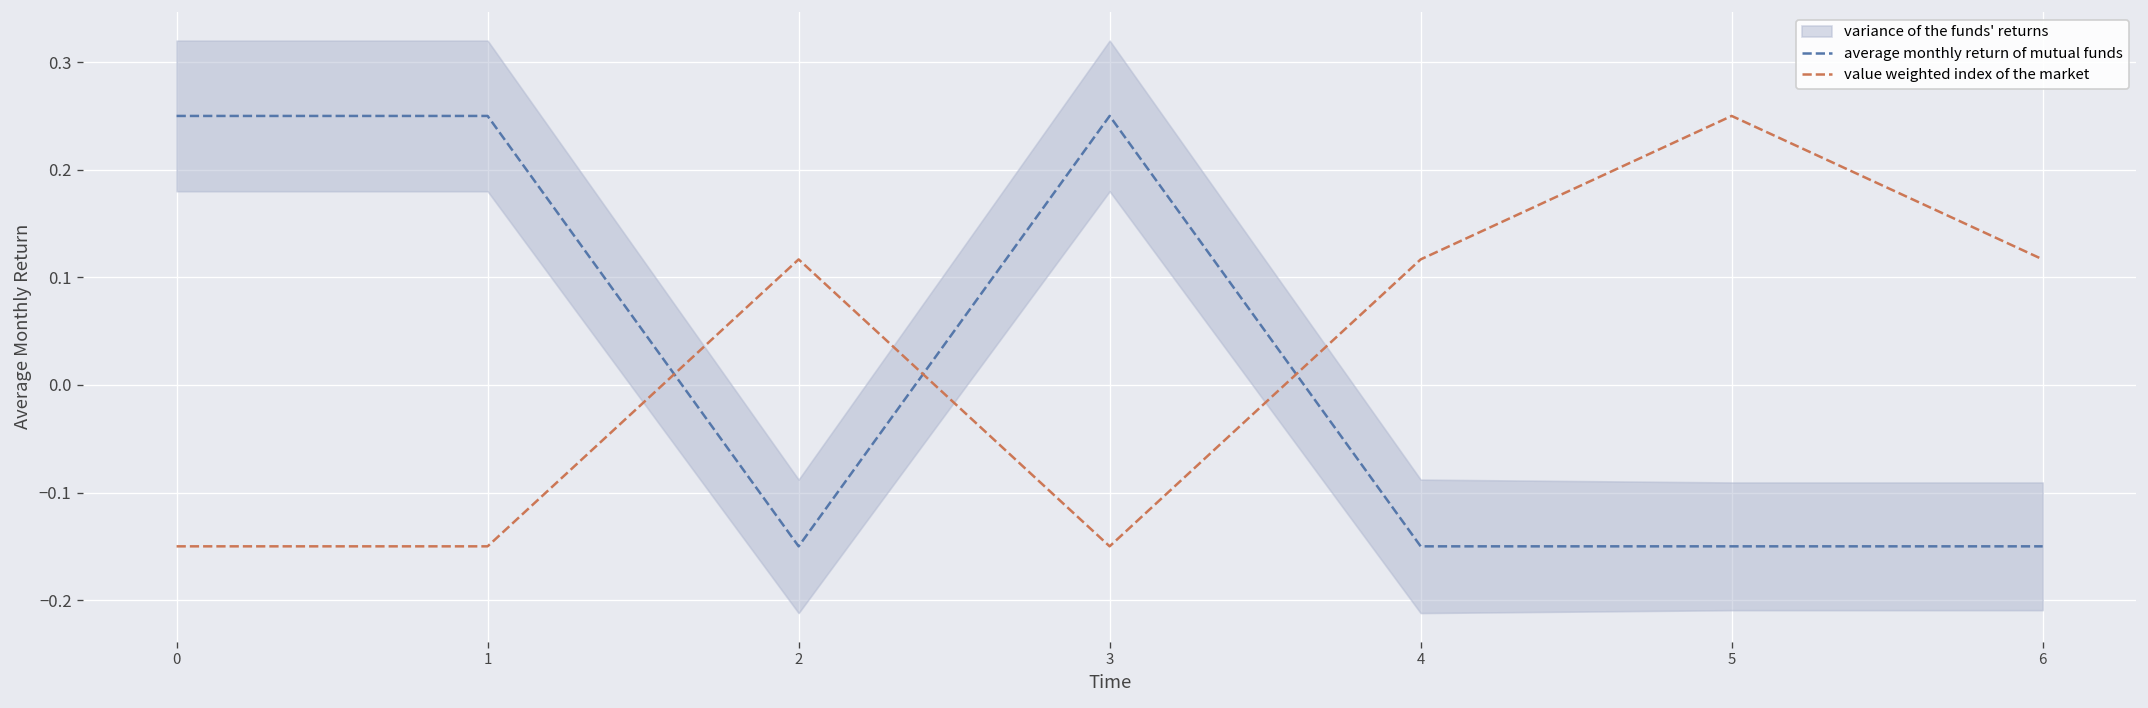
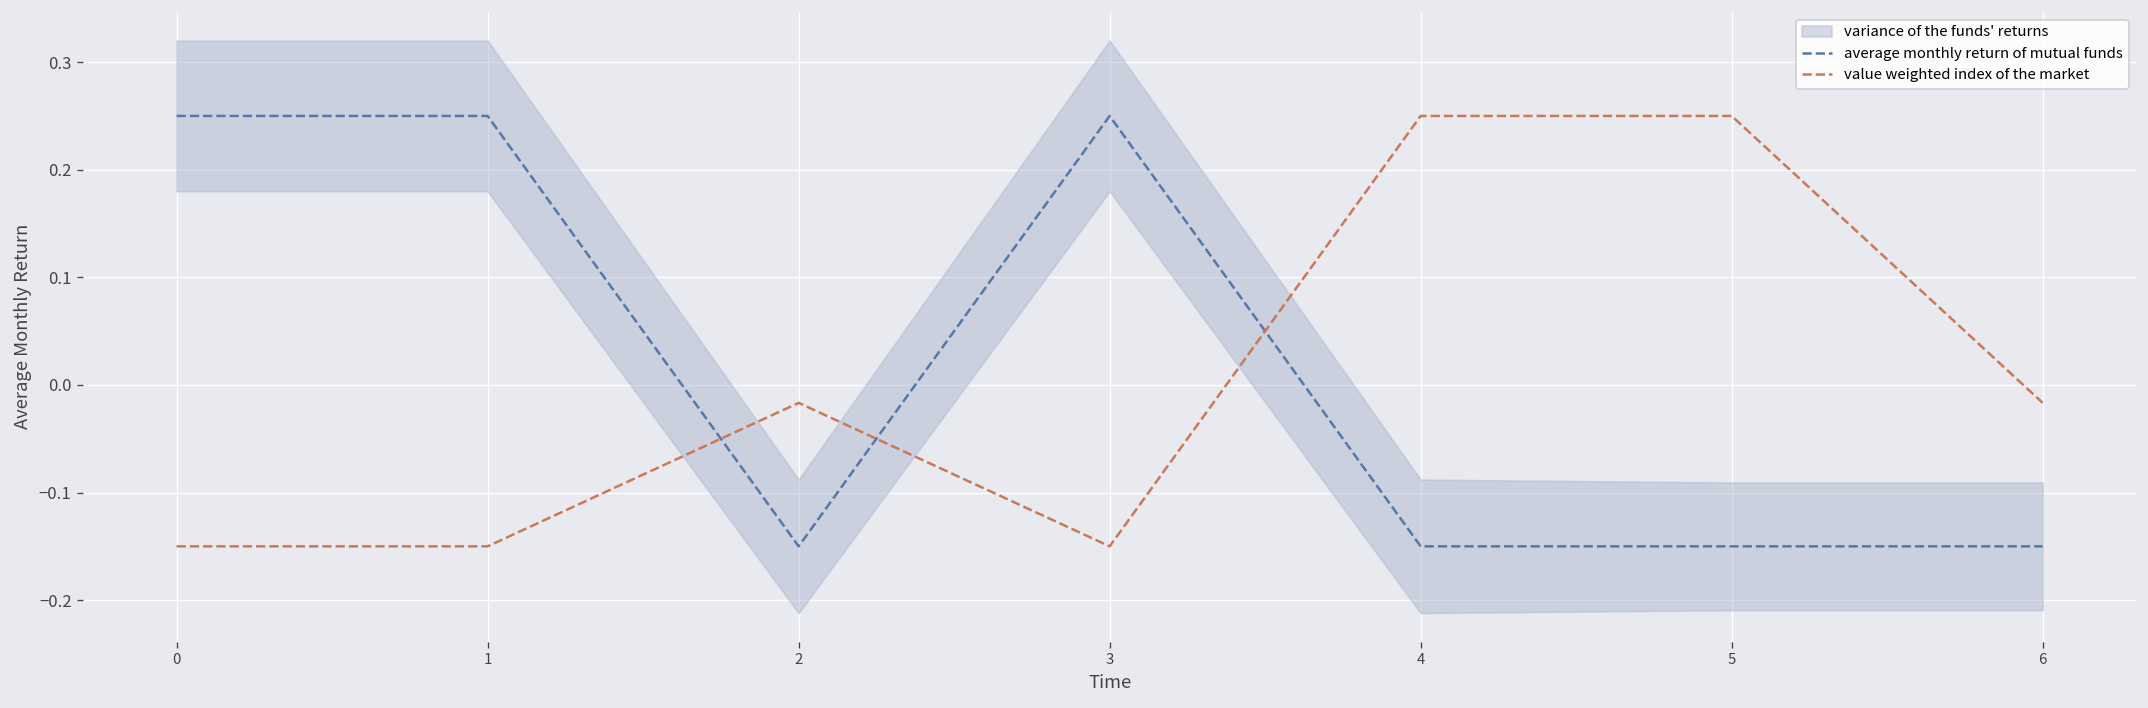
  {
    "average monthly return of mutual funds": {
      "0": 0.25,
      "1": 0.25,
      "2": -0.15,
      "3": 0.25,
      "4": -0.15,
      "5": -0.15,
      "6": -0.15
    },
    "value weighted index of the market": {
      "0": -0.15,
      "1": -0.15,
-     "2": 0.12,
+     "2": -0.02,
      "3": -0.15,
-     "4": 0.12,
+     "4": 0.25,
      "5": 0.25,
-     "6": 0.12
+     "6": -0.02
    }
  }
